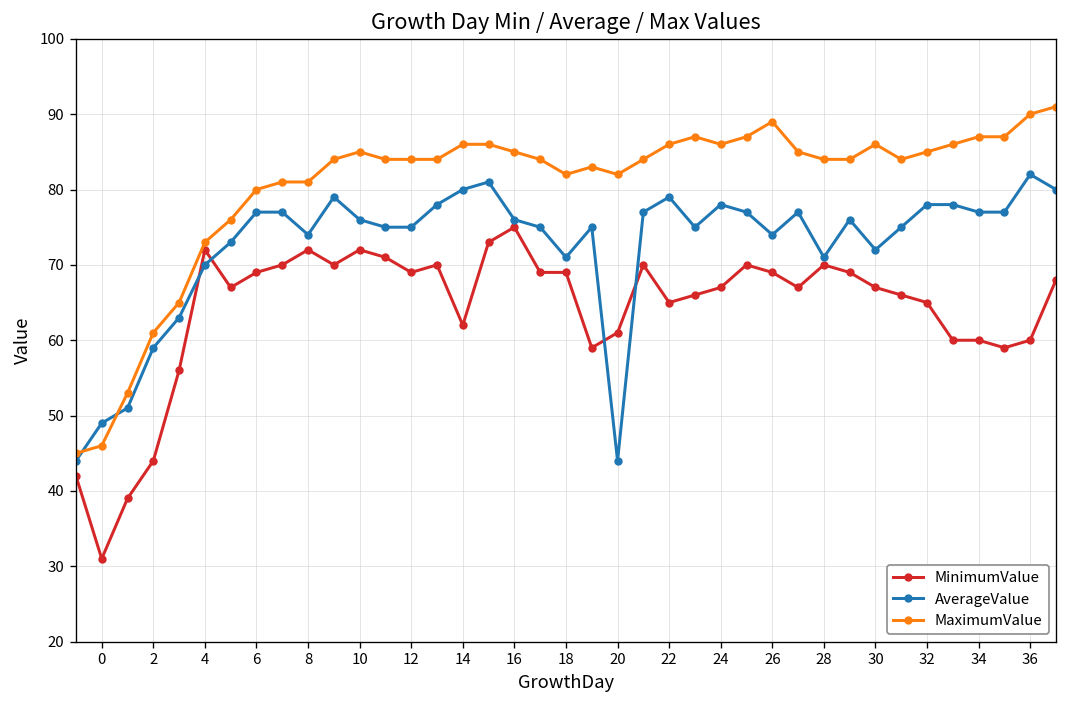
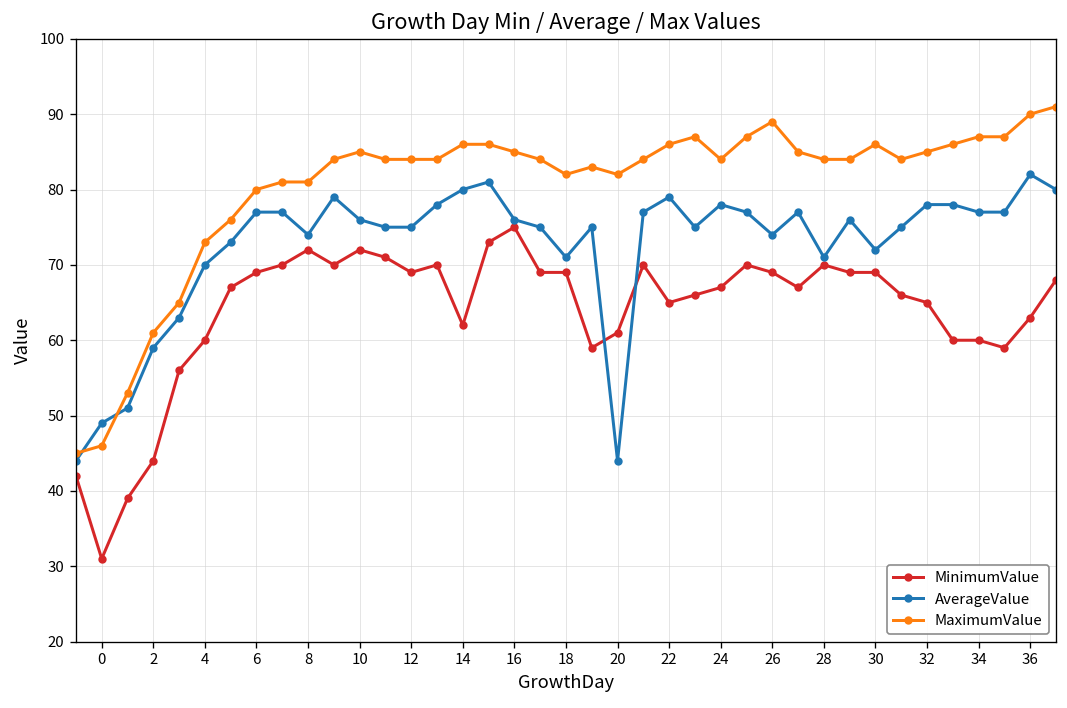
  {
    "MinimumValue": {
      "0": 31,
      "2": 44,
-     "4": 72,
+     "4": 60,
      "6": 69,
      "8": 72,
      "10": 72,
      "12": 69,
      "14": 62,
      "16": 75,
      "18": 69,
      "20": 61,
      "22": 65,
      "24": 67,
      "26": 69,
      "28": 70,
-     "30": 67,
+     "30": 69,
      "32": 65,
      "34": 60,
-     "36": 60
+     "36": 63
    },
    "AverageValue": {
      "0": 49,
      "2": 59,
      "4": 70,
      "6": 77,
      "8": 74,
      "10": 76,
      "12": 75,
      "14": 80,
      "16": 76,
      "18": 71,
      "20": 44,
      "22": 79,
      "24": 78,
      "26": 74,
      "28": 71,
      "30": 72,
      "32": 78,
      "34": 77,
      "36": 82
    },
    "MaximumValue": {
      "0": 46,
      "2": 61,
      "4": 73,
      "6": 80,
      "8": 81,
      "10": 85,
      "12": 84,
      "14": 86,
      "16": 85,
      "18": 82,
      "20": 82,
      "22": 86,
-     "24": 86,
+     "24": 84,
      "26": 89,
      "28": 84,
      "30": 86,
      "32": 85,
      "34": 87,
      "36": 90
    }
  }
